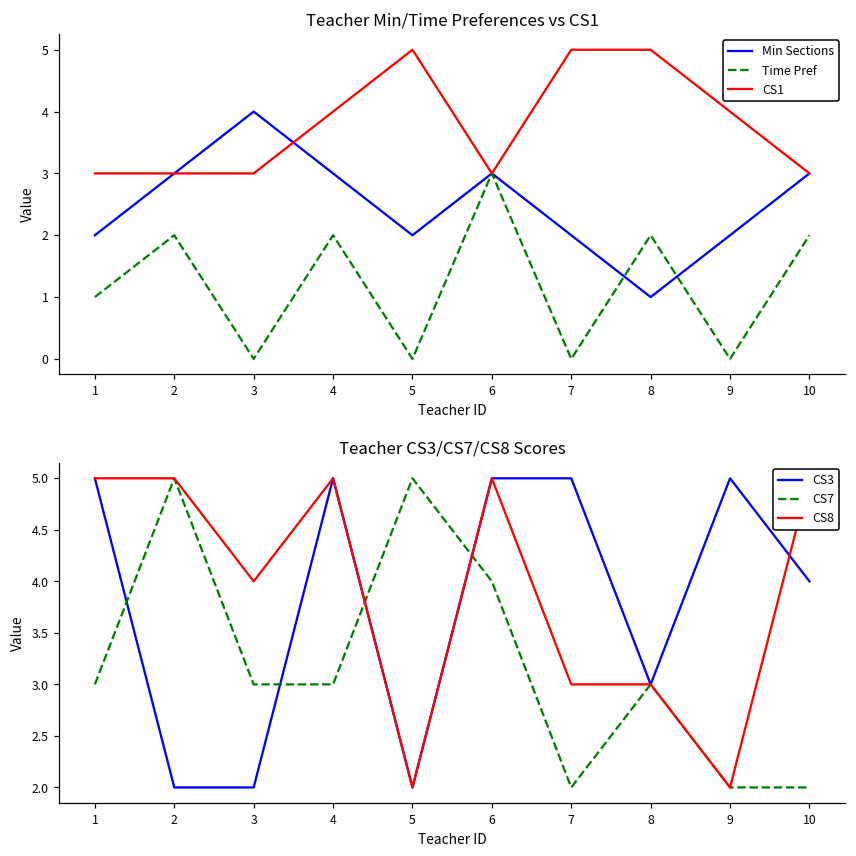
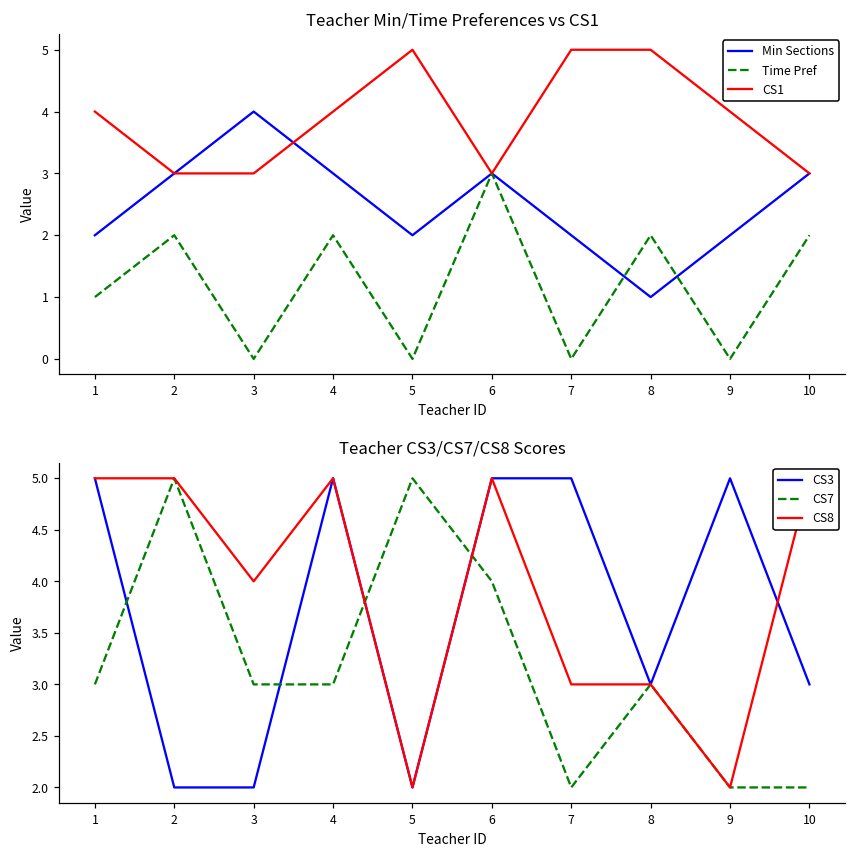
  {
    "Teacher Min/Time Preferences vs CS1": {
      "Min Sections": {
        "1": 2,
        "3": 4,
        "4": 3,
        "5": 2,
        "7": 2,
        "8": 1,
        "9": 2
      },
      "Time Pref": {
        "1": 1,
        "2": 2,
        "3": 0,
        "4": 2,
        "5": 0,
        "7": 0,
        "8": 2,
        "9": 0,
        "10": 2
      },
      "CS1": {
-       "1": 3,
+       "1": 4,
        "3": 3,
        "4": 4,
        "5": 5,
        "7": 5,
        "8": 5,
        "9": 4
      }
    },
    "Teacher CS3/CS7/CS8 Scores": {
      "CS3": {
        "2": 2,
        "3": 2,
        "7": 5,
        "9": 5,
-       "10": 4
+       "10": 3
      },
      "CS7": {
        "1": 3,
        "3": 3,
        "4": 3,
        "5": 5,
        "6": 4,
        "7": 2,
        "10": 2
      },
      "CS8": {
        "3": 4,
        "7": 3
      }
    }
  }
